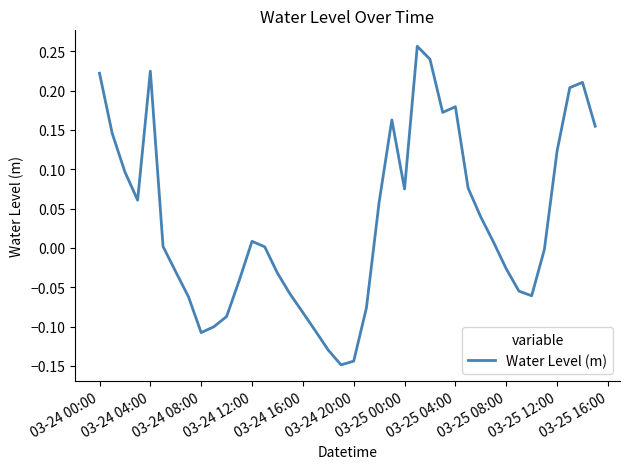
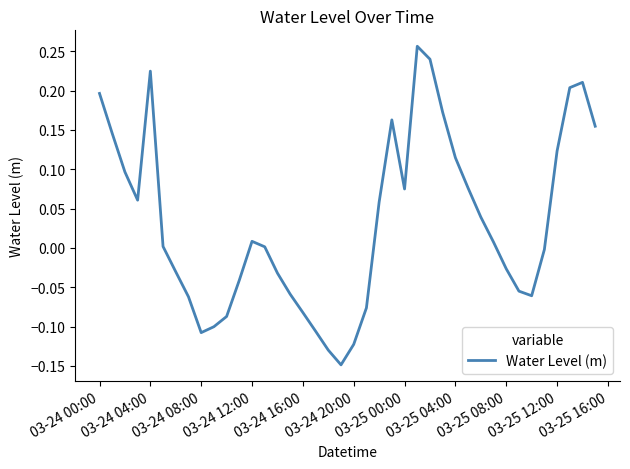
  {
-   "03-24 00:00": 0.22,
+   "03-24 00:00": 0.20,
    "03-24 04:00": 0.22,
    "03-24 08:00": -0.11,
    "03-24 12:00": 0.01,
    "03-24 16:00": -0.08,
-   "03-24 20:00": -0.14,
+   "03-24 20:00": -0.12,
    "03-25 00:00": 0.07,
-   "03-25 04:00": 0.18,
+   "03-25 04:00": 0.11,
    "03-25 08:00": -0.03,
    "03-25 12:00": 0.12
  }
